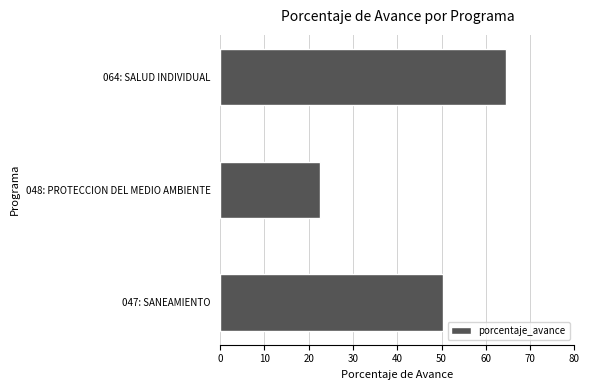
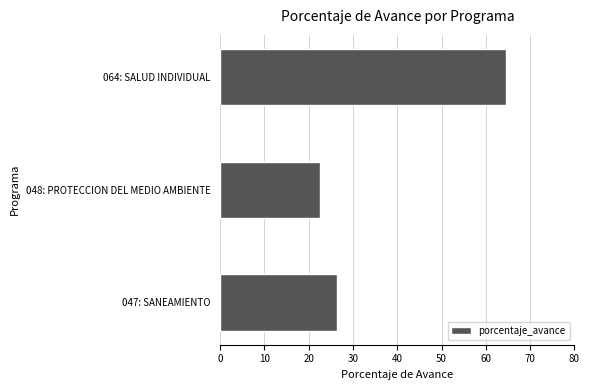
  {
    "064: SALUD INDIVIDUAL": 65,
    "048: PROTECCION DEL MEDIO AMBIENTE": 23,
-   "047: SANEAMIENTO": 50
+   "047: SANEAMIENTO": 26
  }
